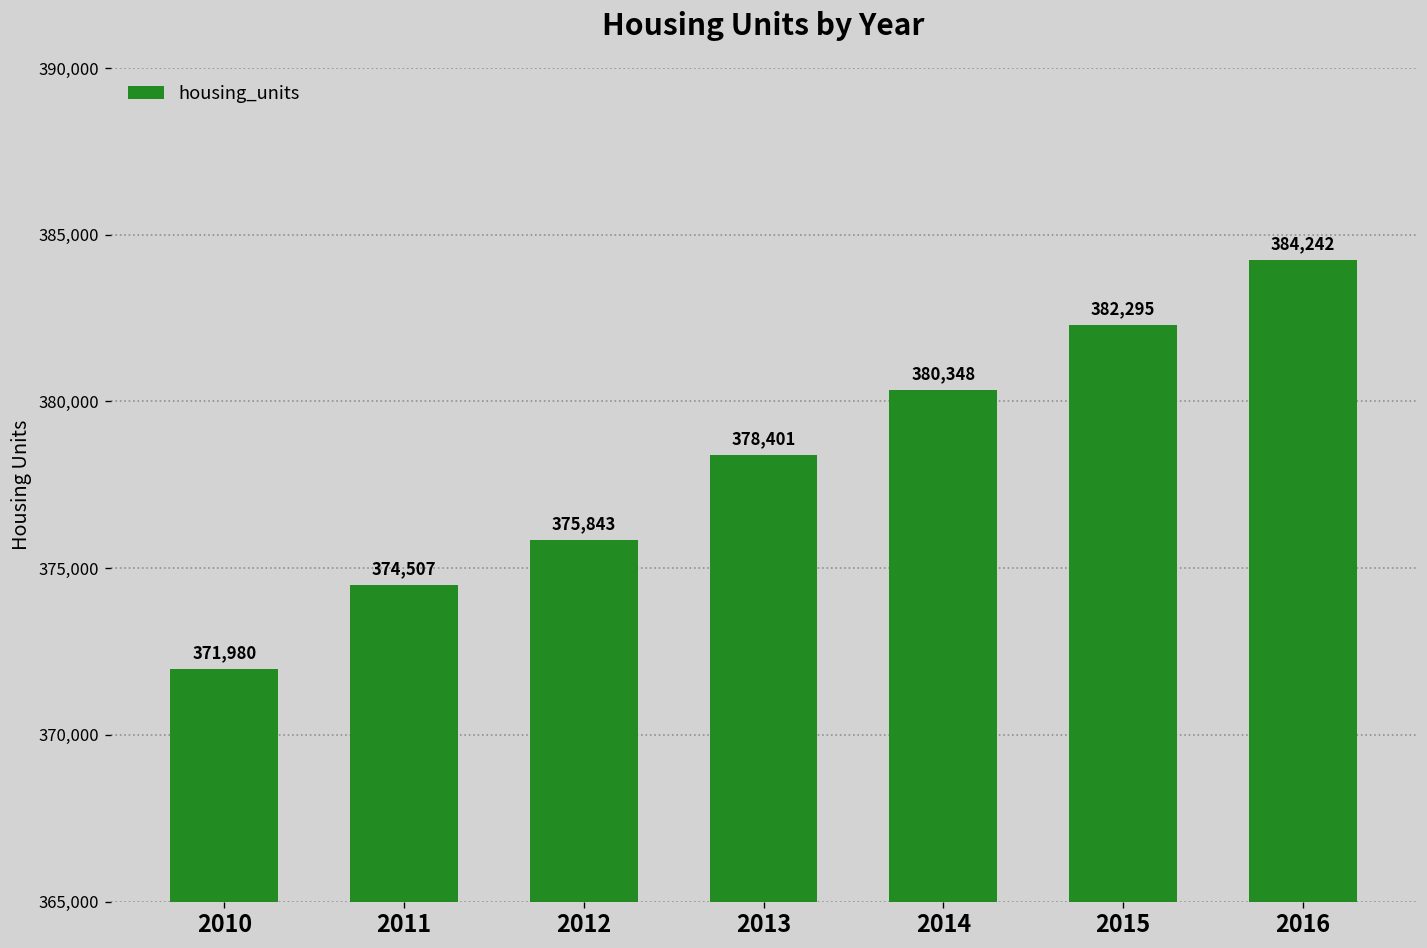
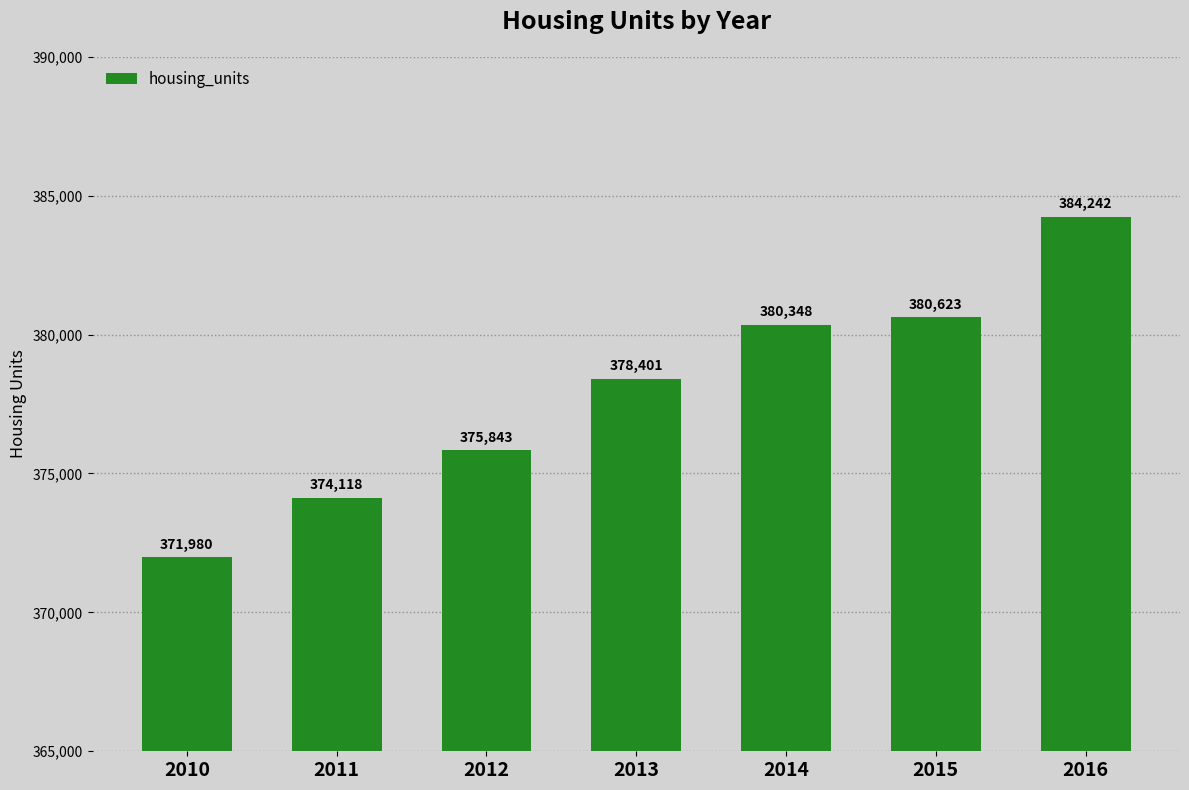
  {
    "2010": "371,980",
-   "2011": "374,507",
+   "2011": "374,118",
    "2012": "375,843",
    "2013": "378,401",
    "2014": "380,348",
-   "2015": "382,295",
+   "2015": "380,623",
    "2016": "384,242"
  }
